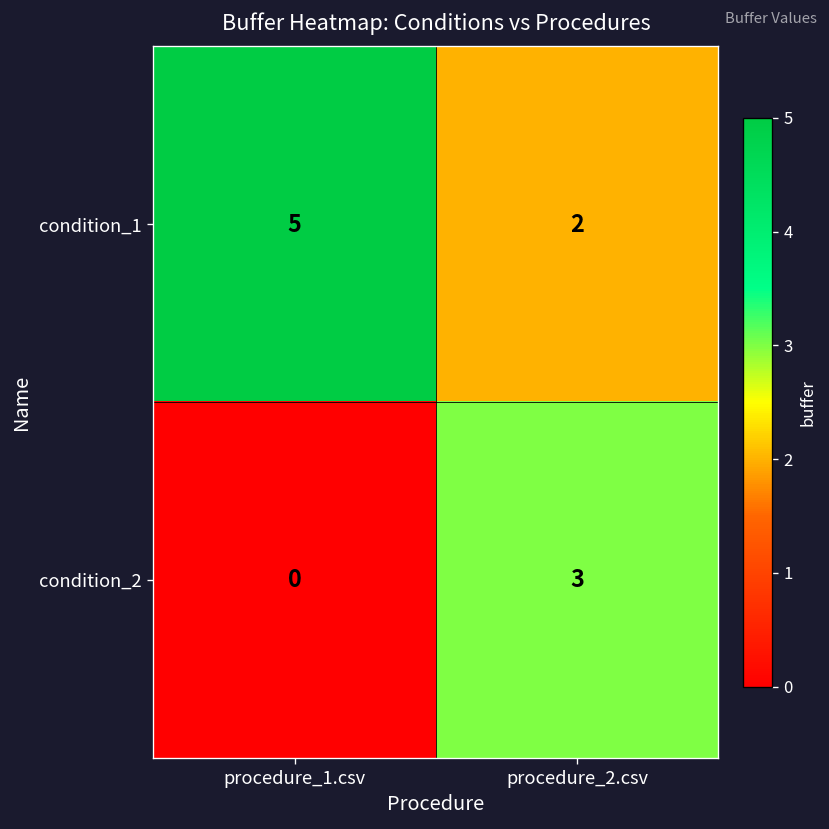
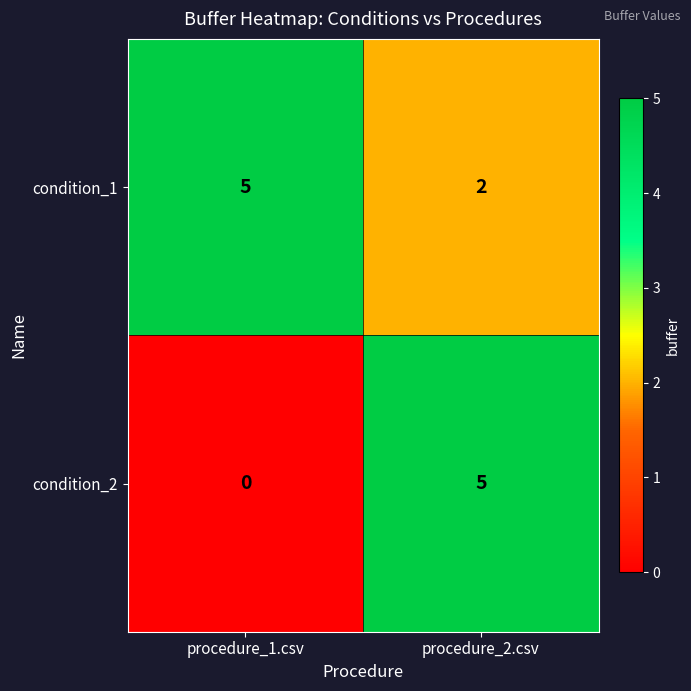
  {
    "condition_1": {
      "procedure_1.csv": 5,
      "procedure_2.csv": 2
    },
    "condition_2": {
      "procedure_1.csv": 0,
-     "procedure_2.csv": 3
+     "procedure_2.csv": 5
    }
  }
